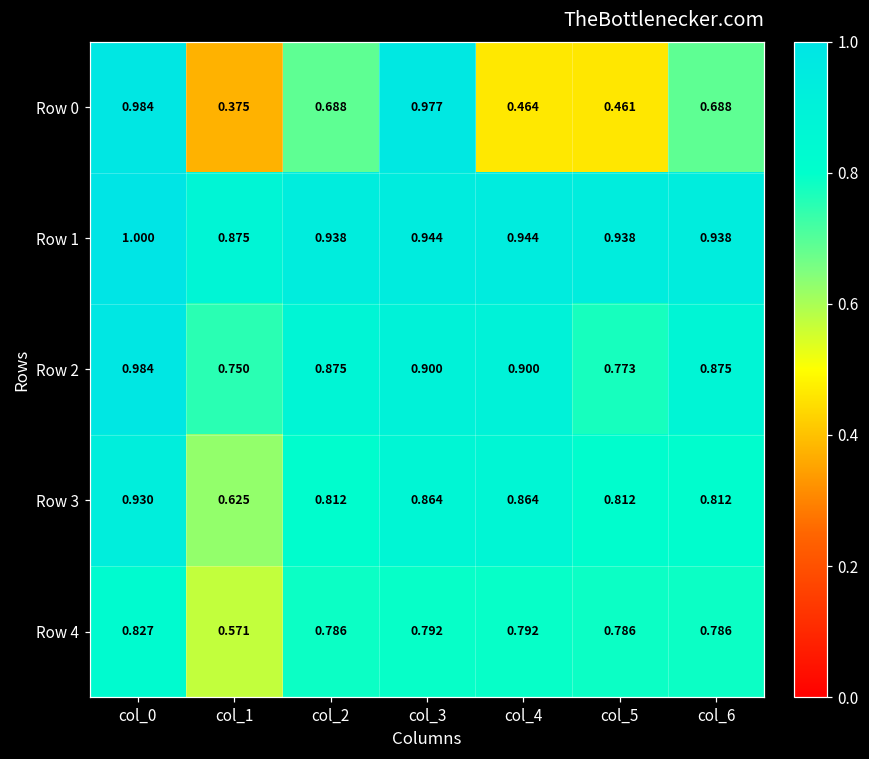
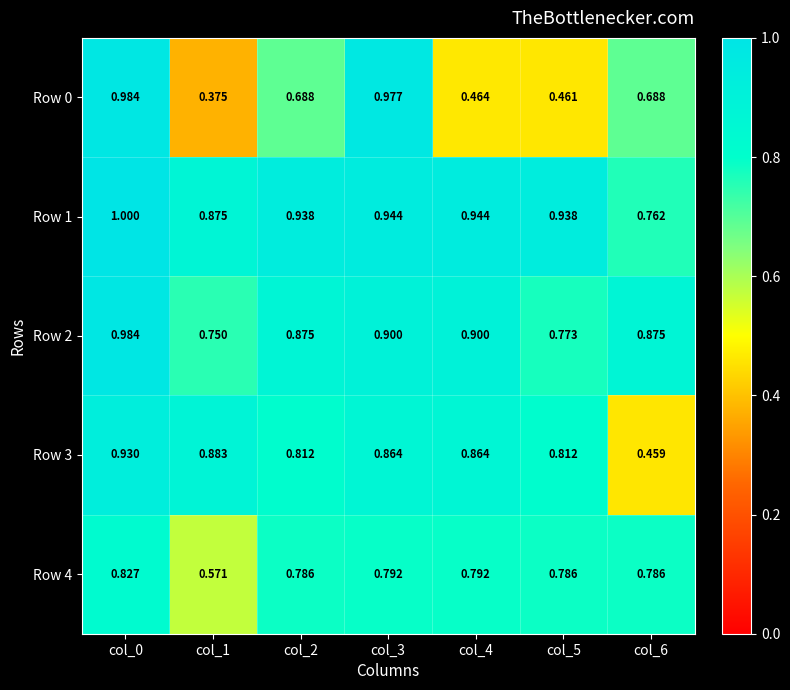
  {
    "Row 0": {
      "col_0": 0.984,
      "col_1": 0.375,
      "col_2": 0.688,
      "col_3": 0.977,
      "col_4": 0.464,
      "col_5": 0.461,
      "col_6": 0.688
    },
    "Row 1": {
      "col_0": 1.000,
      "col_1": 0.875,
      "col_2": 0.938,
      "col_3": 0.944,
      "col_4": 0.944,
      "col_5": 0.938,
-     "col_6": 0.938
+     "col_6": 0.762
    },
    "Row 2": {
      "col_0": 0.984,
      "col_1": 0.750,
      "col_2": 0.875,
      "col_3": 0.900,
      "col_4": 0.900,
      "col_5": 0.773,
      "col_6": 0.875
    },
    "Row 3": {
      "col_0": 0.930,
-     "col_1": 0.625,
+     "col_1": 0.883,
      "col_2": 0.812,
      "col_3": 0.864,
      "col_4": 0.864,
      "col_5": 0.812,
-     "col_6": 0.812
+     "col_6": 0.459
    },
    "Row 4": {
      "col_0": 0.827,
      "col_1": 0.571,
      "col_2": 0.786,
      "col_3": 0.792,
      "col_4": 0.792,
      "col_5": 0.786,
      "col_6": 0.786
    }
  }
